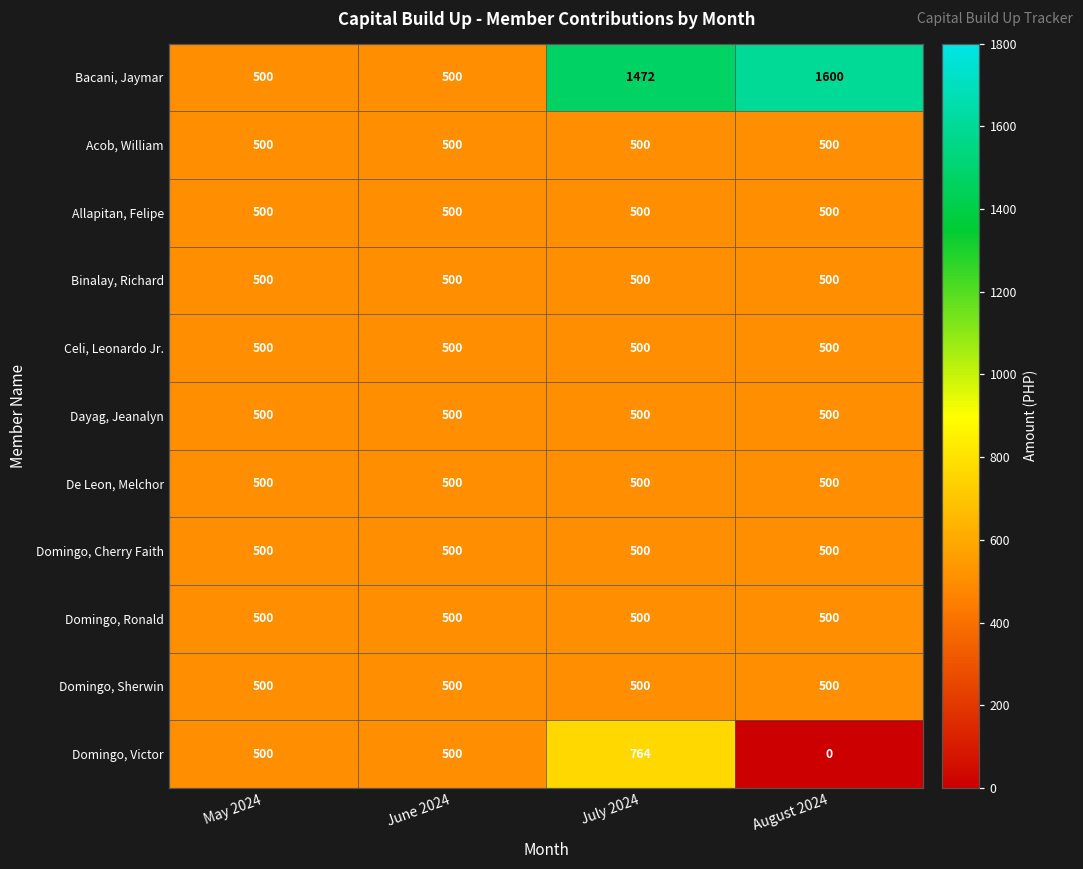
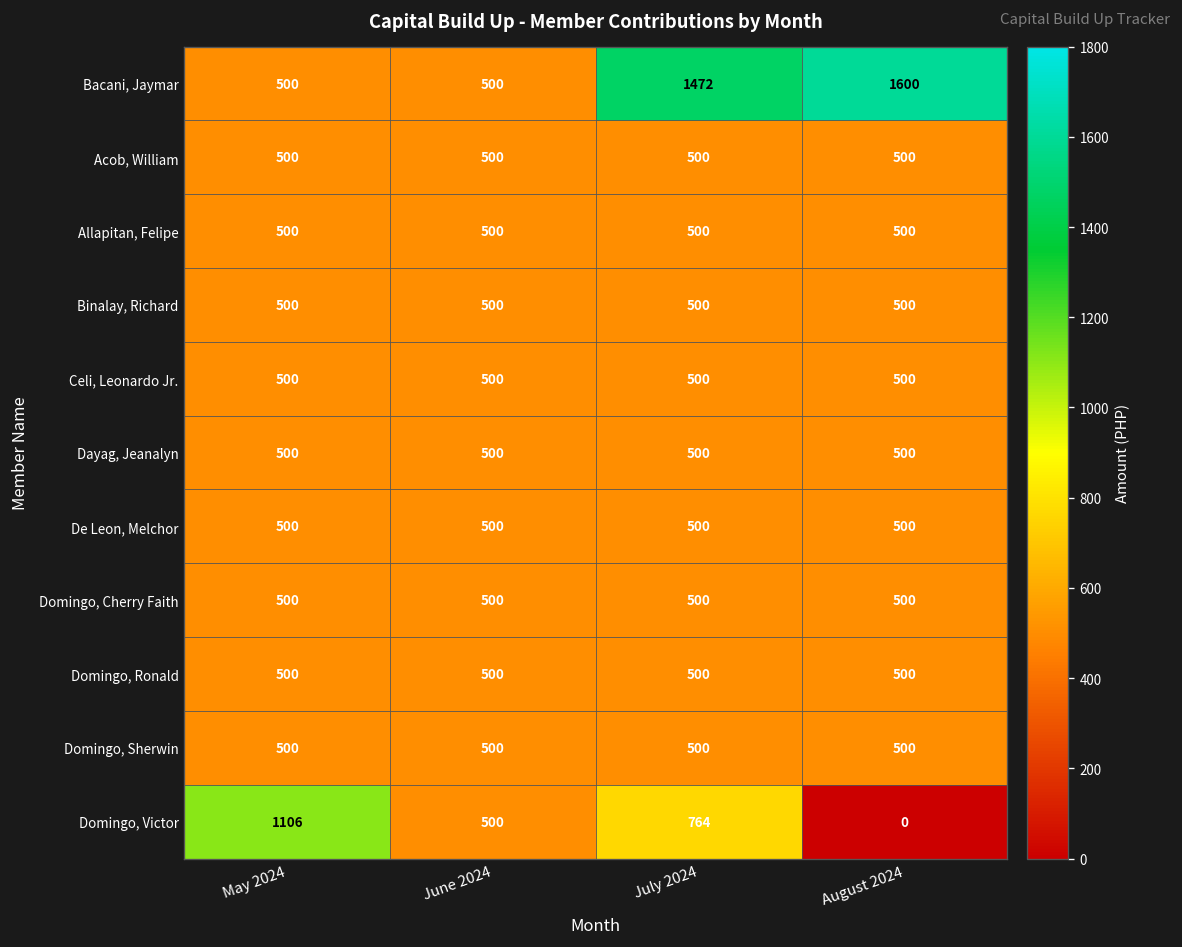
  {
    "Bacani, Jaymar": {
      "May 2024": 500,
      "June 2024": 500,
      "July 2024": 1472,
      "August 2024": 1600
    },
    "Acob, William": {
      "May 2024": 500,
      "June 2024": 500,
      "July 2024": 500,
      "August 2024": 500
    },
    "Allapitan, Felipe": {
      "May 2024": 500,
      "June 2024": 500,
      "July 2024": 500,
      "August 2024": 500
    },
    "Binalay, Richard": {
      "May 2024": 500,
      "June 2024": 500,
      "July 2024": 500,
      "August 2024": 500
    },
    "Celi, Leonardo Jr.": {
      "May 2024": 500,
      "June 2024": 500,
      "July 2024": 500,
      "August 2024": 500
    },
    "Dayag, Jeanalyn": {
      "May 2024": 500,
      "June 2024": 500,
      "July 2024": 500,
      "August 2024": 500
    },
    "De Leon, Melchor": {
      "May 2024": 500,
      "June 2024": 500,
      "July 2024": 500,
      "August 2024": 500
    },
    "Domingo, Cherry Faith": {
      "May 2024": 500,
      "June 2024": 500,
      "July 2024": 500,
      "August 2024": 500
    },
    "Domingo, Ronald": {
      "May 2024": 500,
      "June 2024": 500,
      "July 2024": 500,
      "August 2024": 500
    },
    "Domingo, Sherwin": {
      "May 2024": 500,
      "June 2024": 500,
      "July 2024": 500,
      "August 2024": 500
    },
    "Domingo, Victor": {
-     "May 2024": 500,
+     "May 2024": 1106,
      "June 2024": 500,
      "July 2024": 764,
      "August 2024": 0
    }
  }
